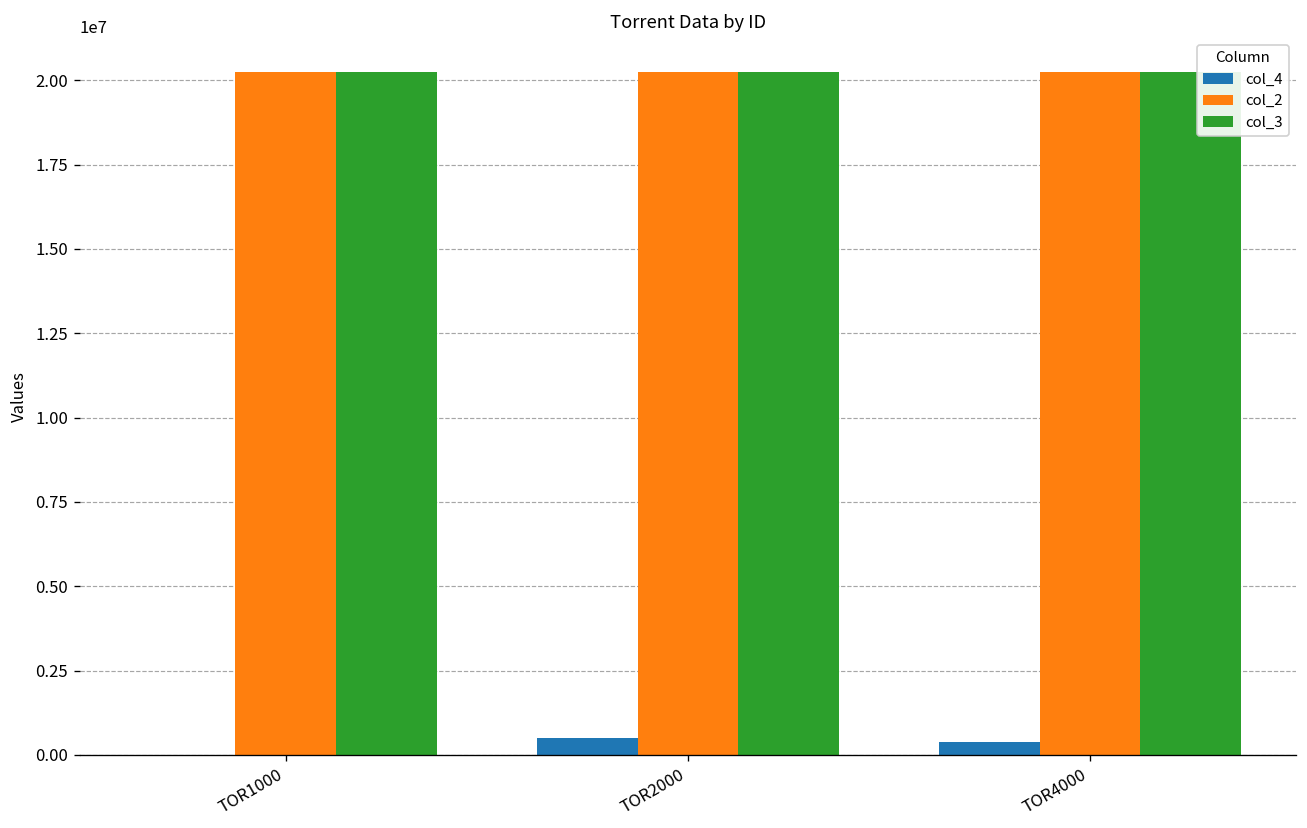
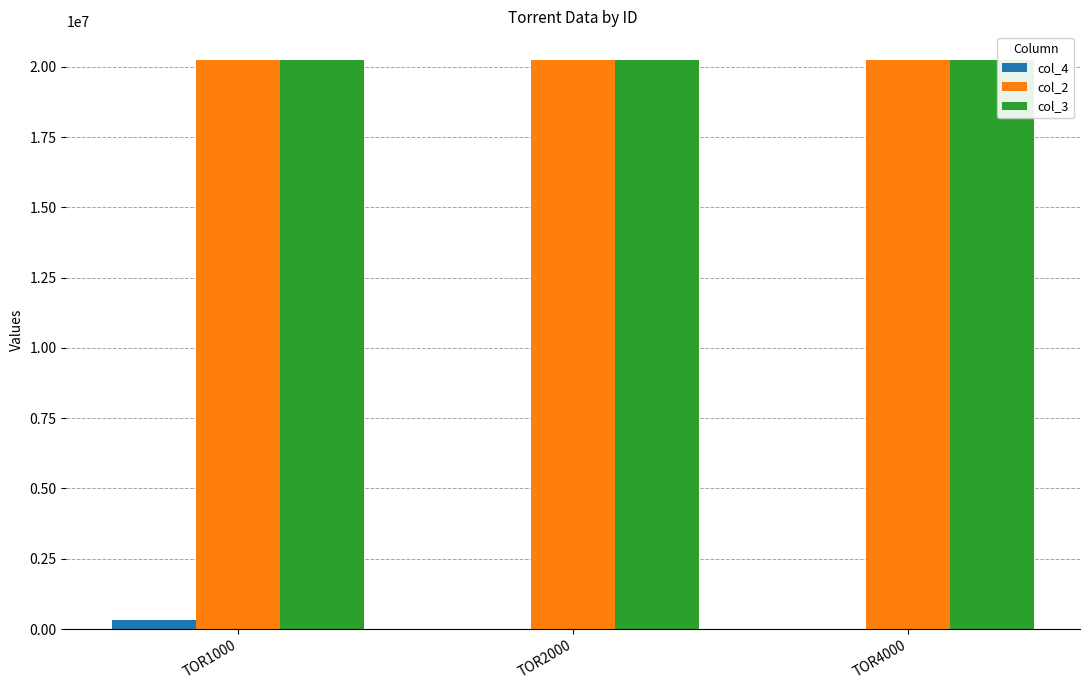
  {
    "col_4": {
-     "TOR1000": 0,
-     "TOR2000": 500000,
-     "TOR4000": 400000
+     "TOR1000": 300000,
+     "TOR2000": 0,
+     "TOR4000": 0
    },
    "col_2": {
      "TOR1000": 20300000,
      "TOR2000": 20300000,
      "TOR4000": 20300000
    },
    "col_3": {
      "TOR1000": 20300000,
      "TOR2000": 20300000,
      "TOR4000": 20300000
    }
  }
